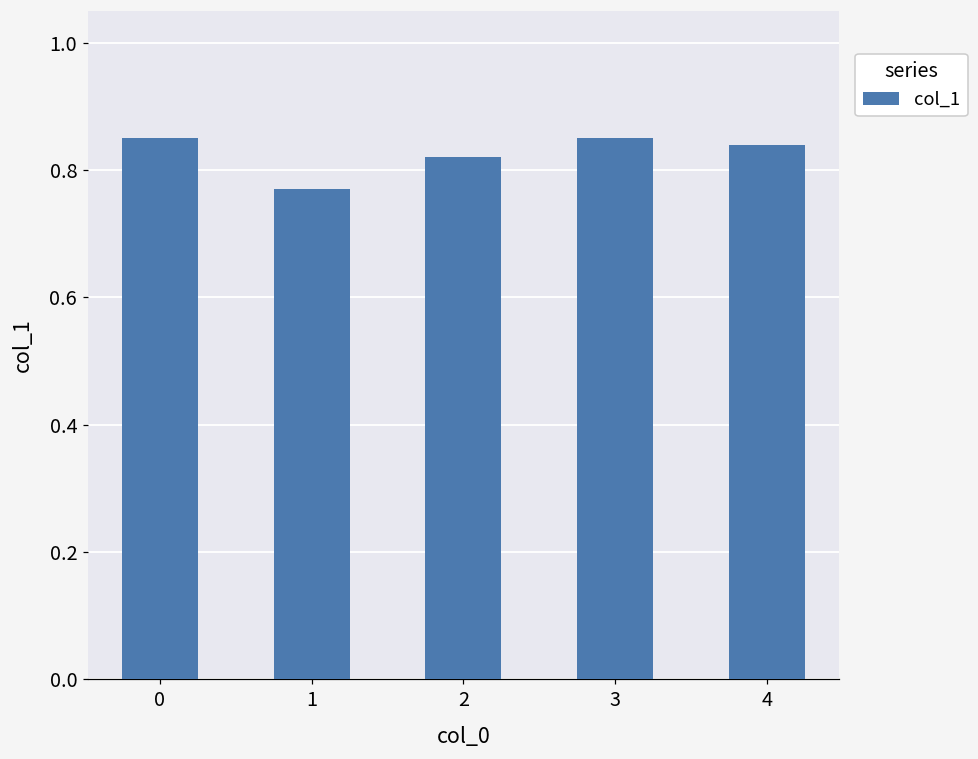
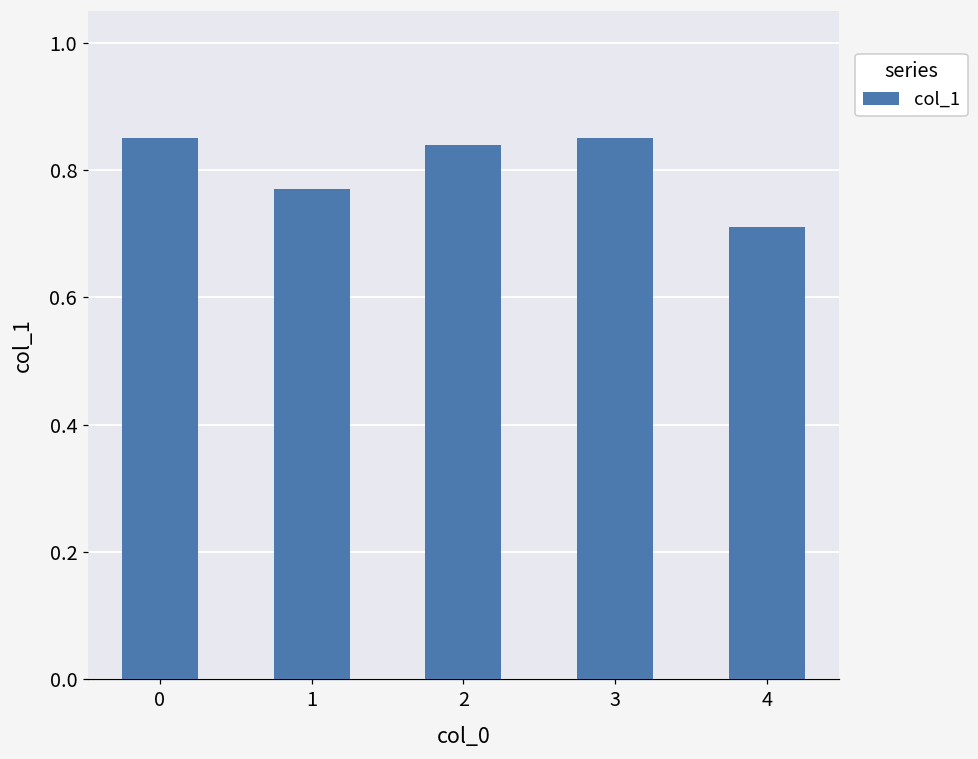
  {
    "0": 0.85,
    "1": 0.77,
-   "2": 0.82,
+   "2": 0.84,
    "3": 0.85,
-   "4": 0.84
+   "4": 0.71
  }
